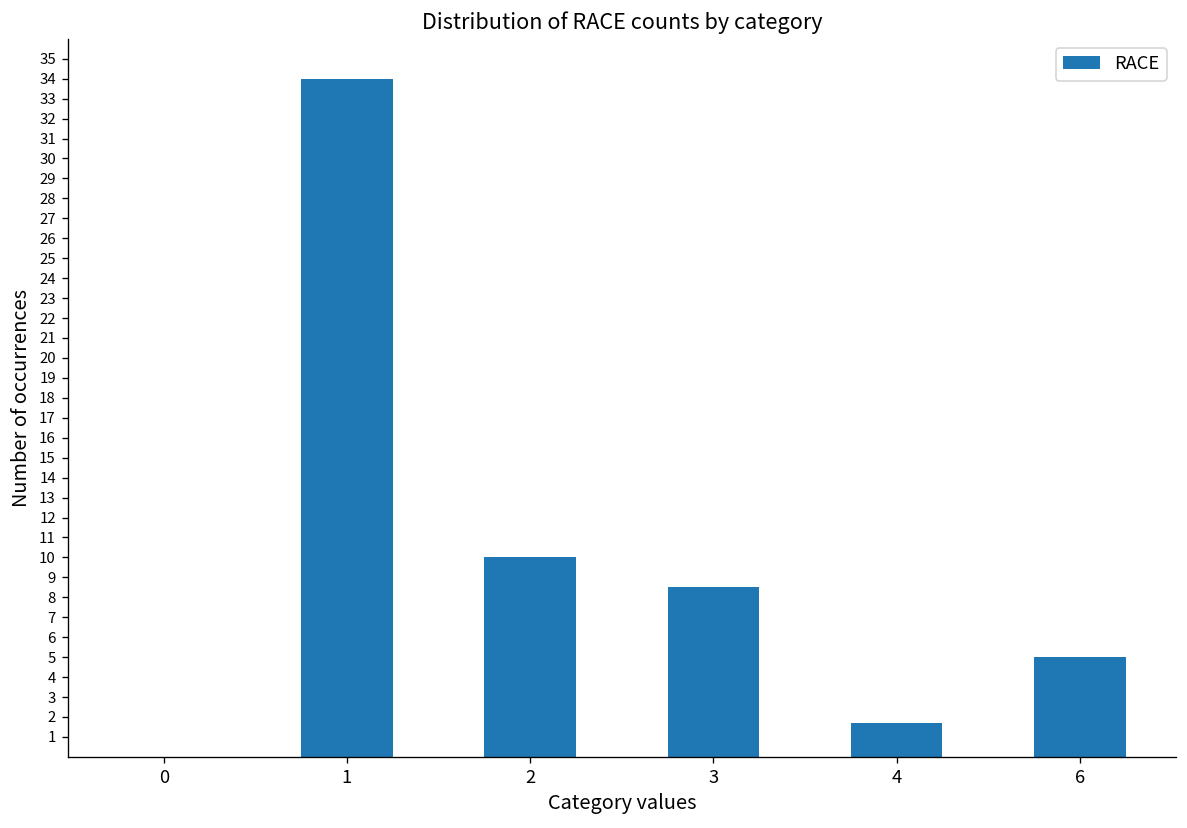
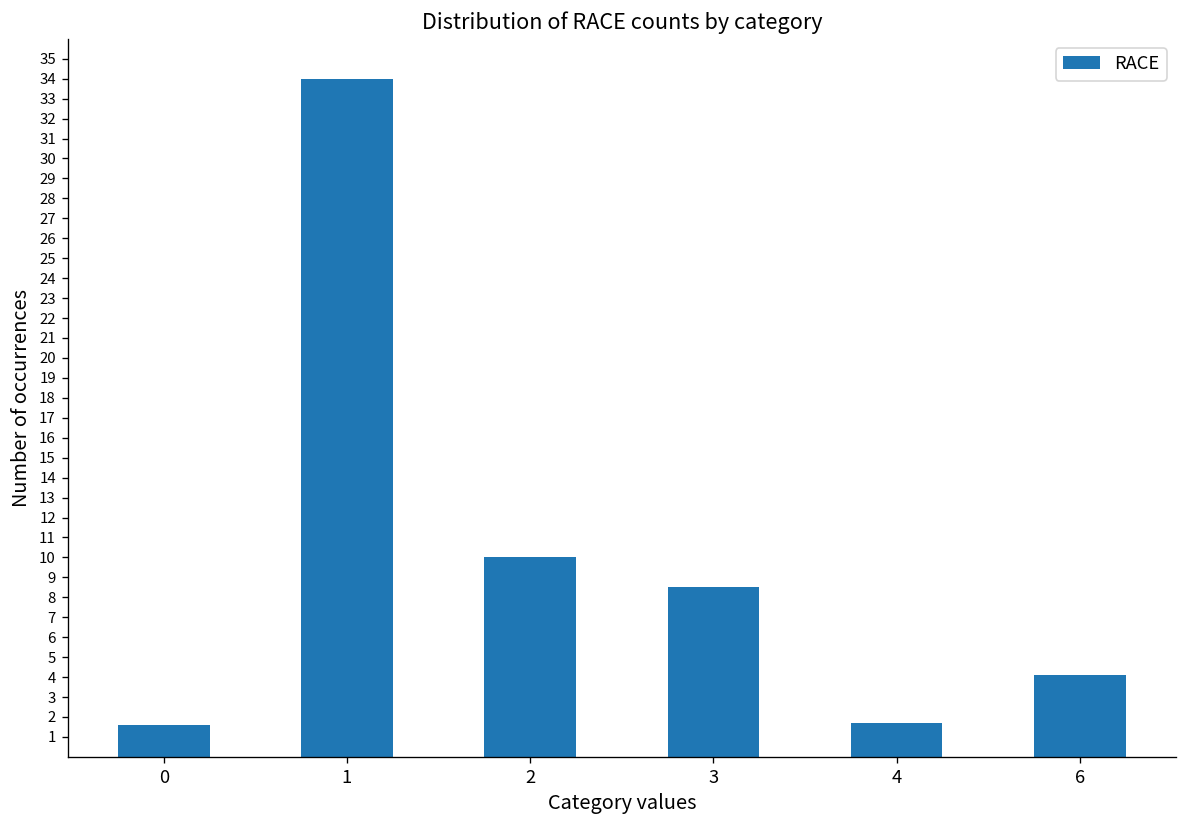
  {
-   "0": 0.0,
+   "0": 1.6,
    "1": 34.0,
    "2": 10.0,
    "3": 8.5,
    "4": 1.7,
-   "6": 5.0
+   "6": 4.1
  }
